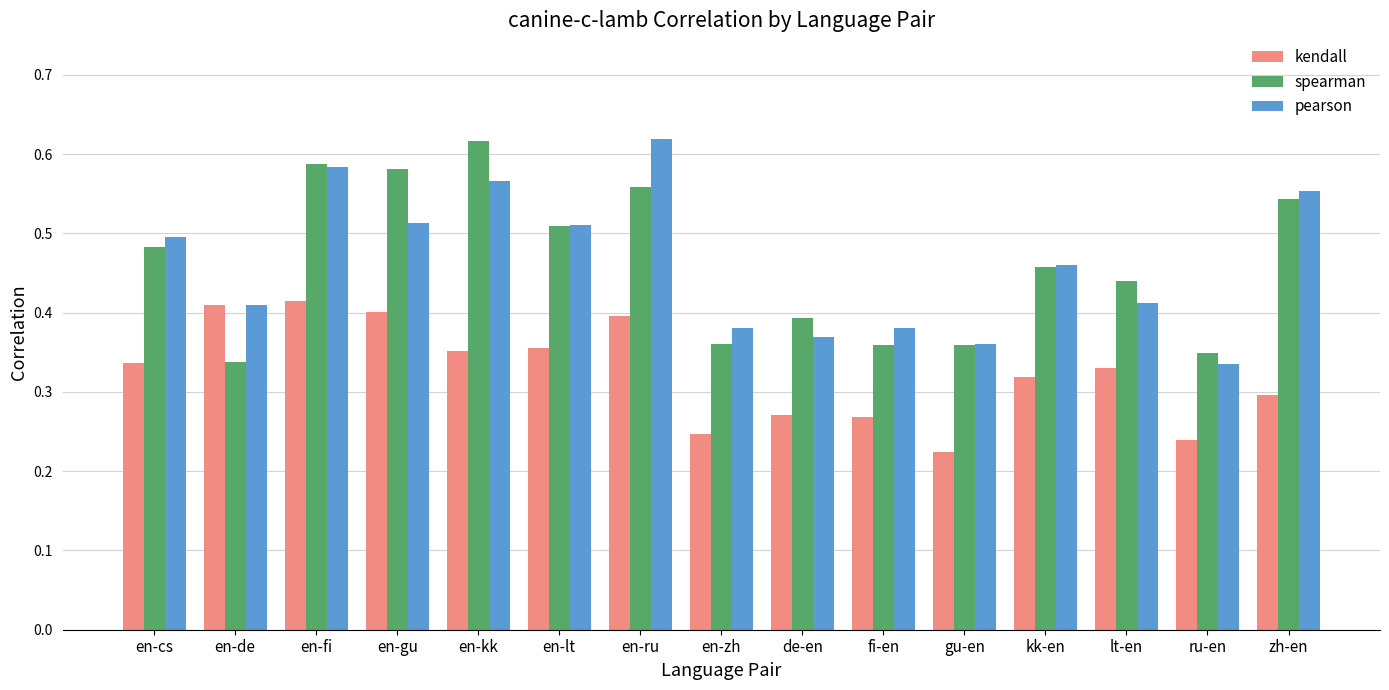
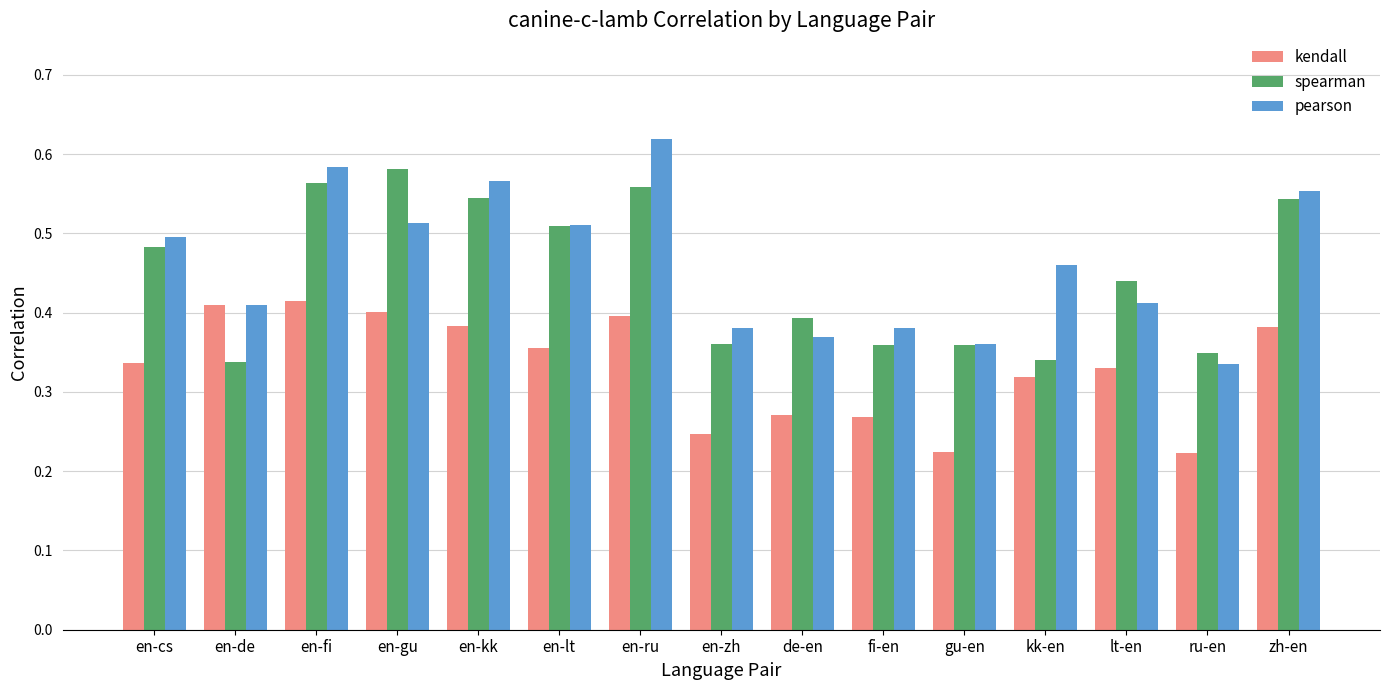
  {
    "kendall": {
      "en-cs": 0.34,
      "en-de": 0.41,
      "en-fi": 0.41,
      "en-gu": 0.40,
-     "en-kk": 0.35,
+     "en-kk": 0.38,
      "en-lt": 0.36,
      "en-ru": 0.40,
      "en-zh": 0.25,
      "de-en": 0.27,
      "fi-en": 0.27,
      "gu-en": 0.22,
      "kk-en": 0.32,
      "lt-en": 0.33,
-     "ru-en": 0.24,
-     "zh-en": 0.30
+     "ru-en": 0.22,
+     "zh-en": 0.38
    },
    "spearman": {
      "en-cs": 0.48,
      "en-de": 0.34,
-     "en-fi": 0.59,
+     "en-fi": 0.56,
      "en-gu": 0.58,
-     "en-kk": 0.62,
+     "en-kk": 0.54,
      "en-lt": 0.51,
      "en-ru": 0.56,
      "en-zh": 0.36,
      "de-en": 0.39,
      "fi-en": 0.36,
      "gu-en": 0.36,
-     "kk-en": 0.46,
+     "kk-en": 0.34,
      "lt-en": 0.44,
      "ru-en": 0.35,
      "zh-en": 0.54
    },
    "pearson": {
      "en-cs": 0.50,
      "en-de": 0.41,
      "en-fi": 0.58,
      "en-gu": 0.51,
      "en-kk": 0.57,
      "en-lt": 0.51,
      "en-ru": 0.62,
      "en-zh": 0.38,
      "de-en": 0.37,
      "fi-en": 0.38,
      "gu-en": 0.36,
      "kk-en": 0.46,
      "lt-en": 0.41,
      "ru-en": 0.34,
      "zh-en": 0.55
    }
  }
